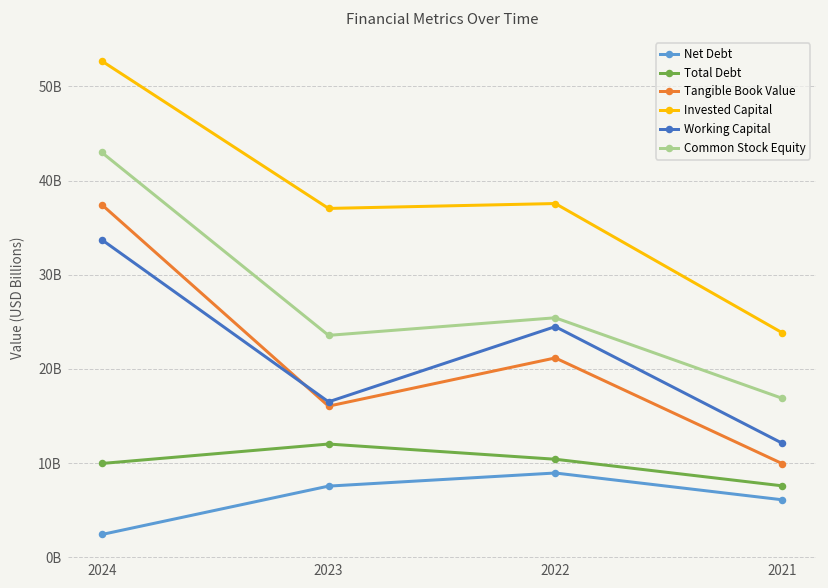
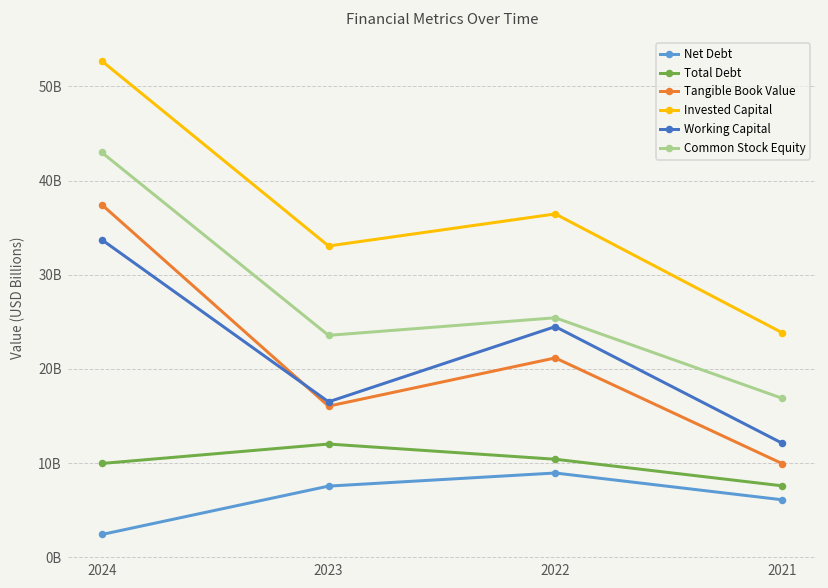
  {
    "Total Debt": {
      "2024": 10000000000,
      "2023": 12000000000,
      "2022": 10000000000,
      "2021": 8000000000
    },
    "Tangible Book Value": {
      "2024": 37000000000,
      "2023": 16000000000,
      "2022": 21000000000,
      "2021": 10000000000
    },
    "Invested Capital": {
      "2024": 53000000000,
-     "2023": 37000000000,
-     "2022": 38000000000,
+     "2023": 33000000000,
+     "2022": 36000000000,
      "2021": 24000000000
    },
    "Common Stock Equity": {
      "2024": 43000000000,
      "2023": 24000000000,
      "2022": 25000000000,
      "2021": 17000000000
    }
  }
